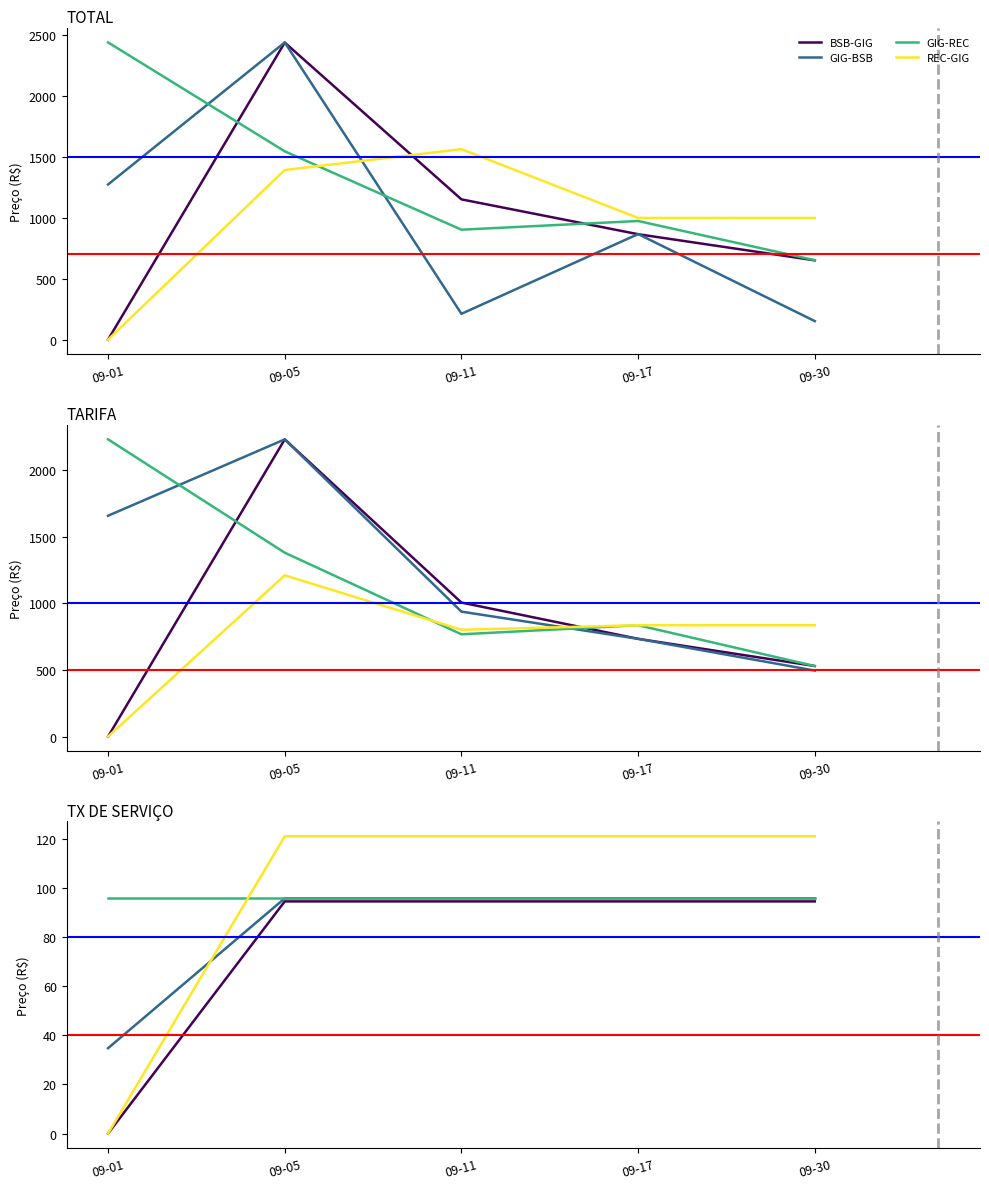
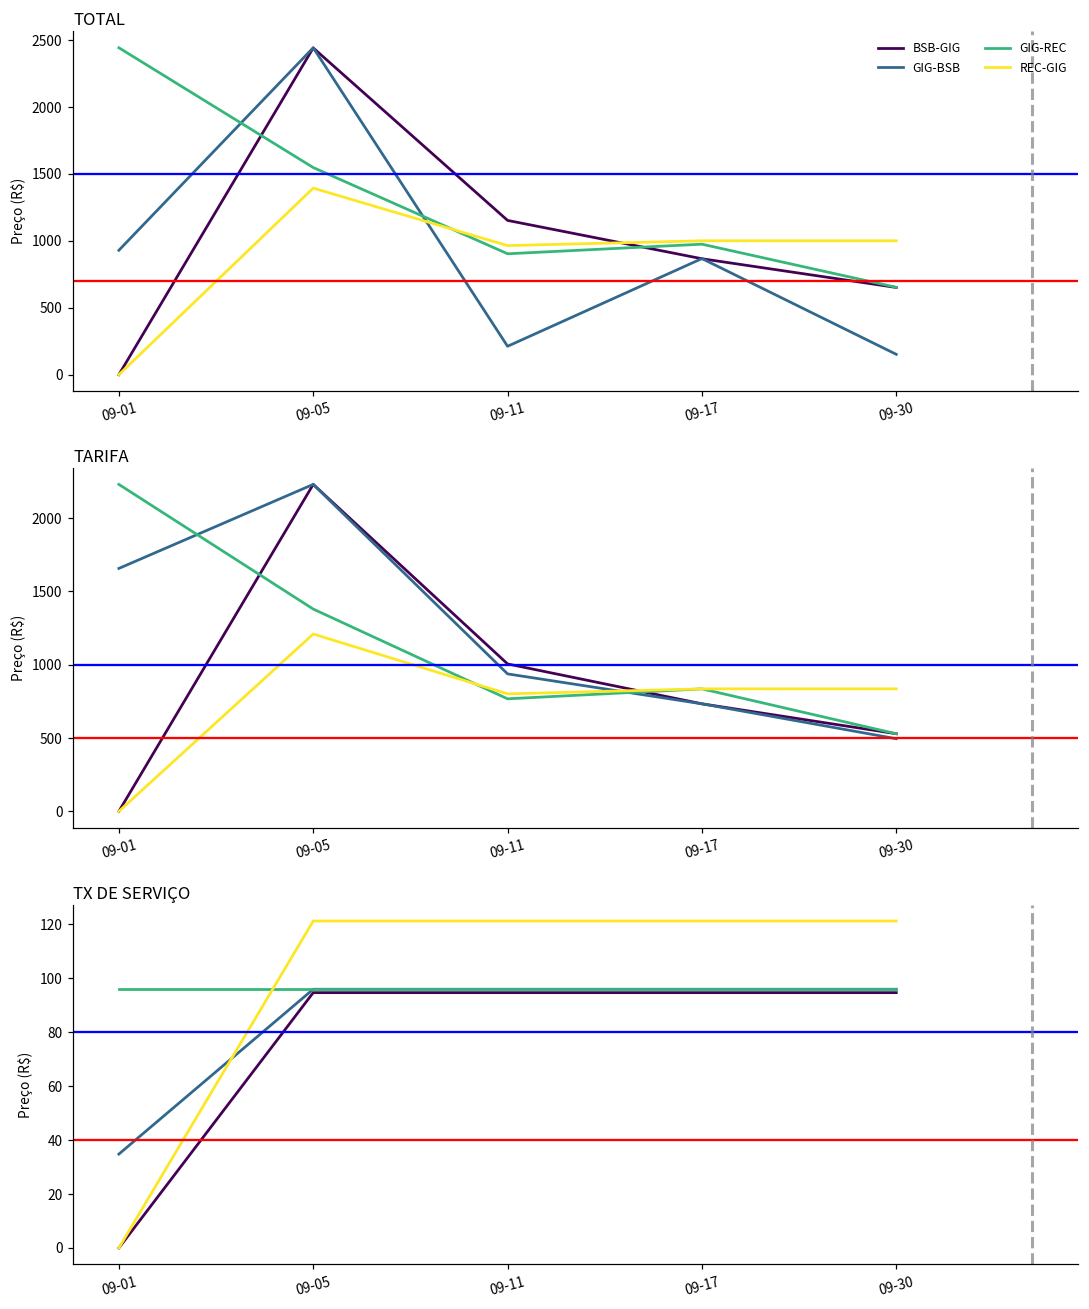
  {
    "TOTAL": {
      "BSB-GIG": {
        "09-11": 1150
      },
      "GIG-BSB": {
-       "09-01": 1280,
+       "09-01": 930,
        "09-11": 210,
        "09-30": 150
      },
      "GIG-REC": {
        "09-01": 2440,
        "09-05": 1550,
        "09-11": 900,
        "09-17": 980
      },
      "REC-GIG": {
        "09-05": 1390,
-       "09-11": 1570,
+       "09-11": 960,
        "09-17": 1000,
        "09-30": 1000
      }
    },
    "TARIFA": {
      "BSB-GIG": {
        "09-11": 1010
      },
      "GIG-BSB": {
        "09-01": 1660,
        "09-11": 940,
        "09-30": 500
      },
      "GIG-REC": {
        "09-01": 2230,
        "09-05": 1380,
        "09-11": 770
      },
      "REC-GIG": {
        "09-05": 1210,
        "09-11": 800,
        "09-30": 840
      }
    },
    "TX DE SERVIÇO": {
      "BSB-GIG": {
        "09-05": 95,
        "09-11": 95,
        "09-17": 95,
        "09-30": 95
      },
      "GIG-BSB": {
        "09-01": 35
      },
      "GIG-REC": {
        "09-01": 96
      },
      "REC-GIG": {
        "09-05": 121,
        "09-11": 121,
        "09-17": 121,
        "09-30": 121
      }
    }
  }
